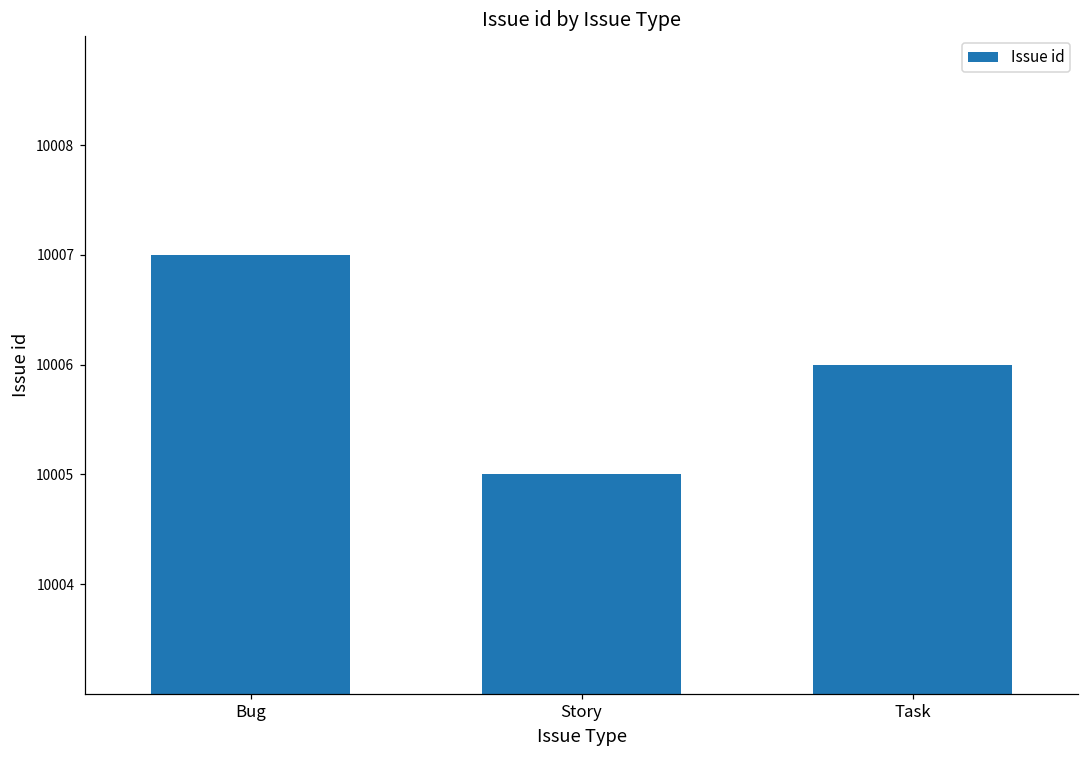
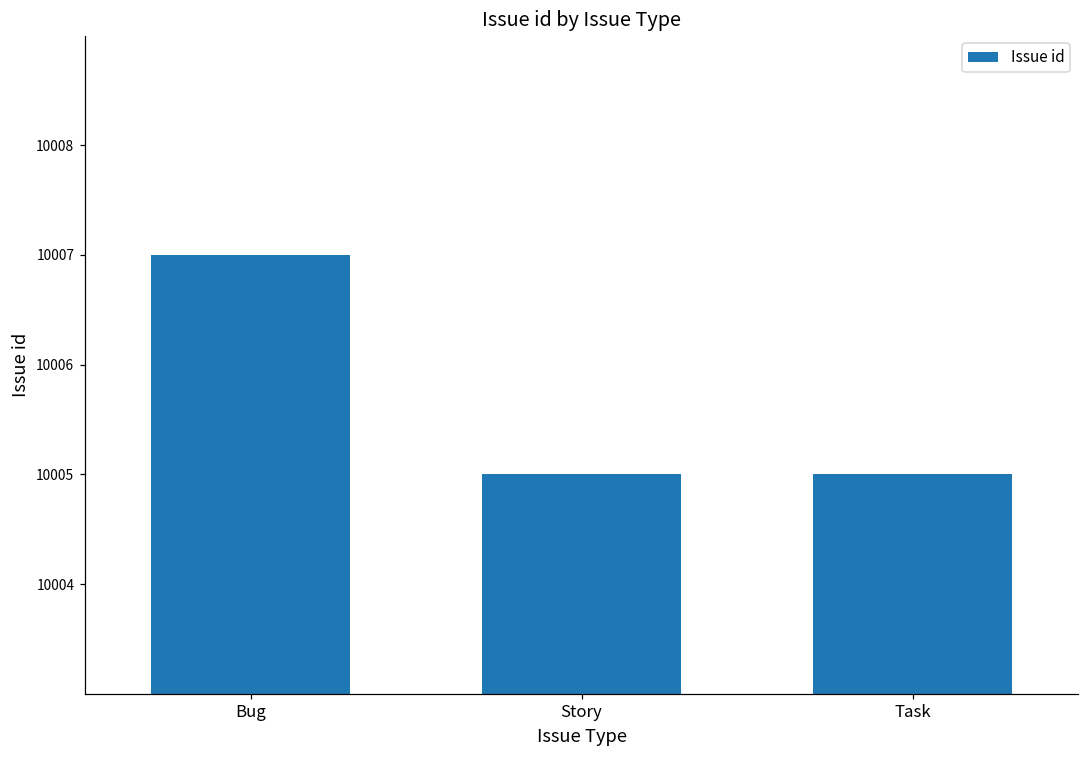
  {
    "Bug": 10007,
    "Story": 10005,
-   "Task": 10006
+   "Task": 10005
  }
